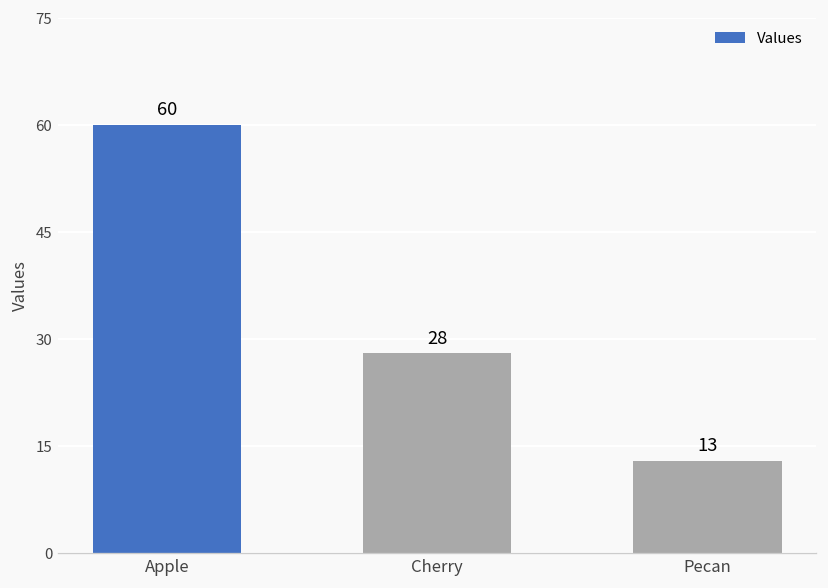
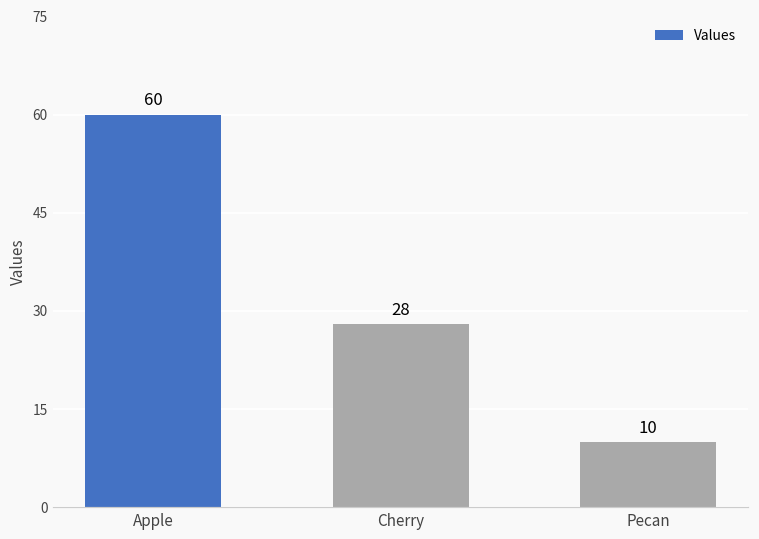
  {
    "Apple": 60,
    "Cherry": 28,
-   "Pecan": 13
+   "Pecan": 10
  }
